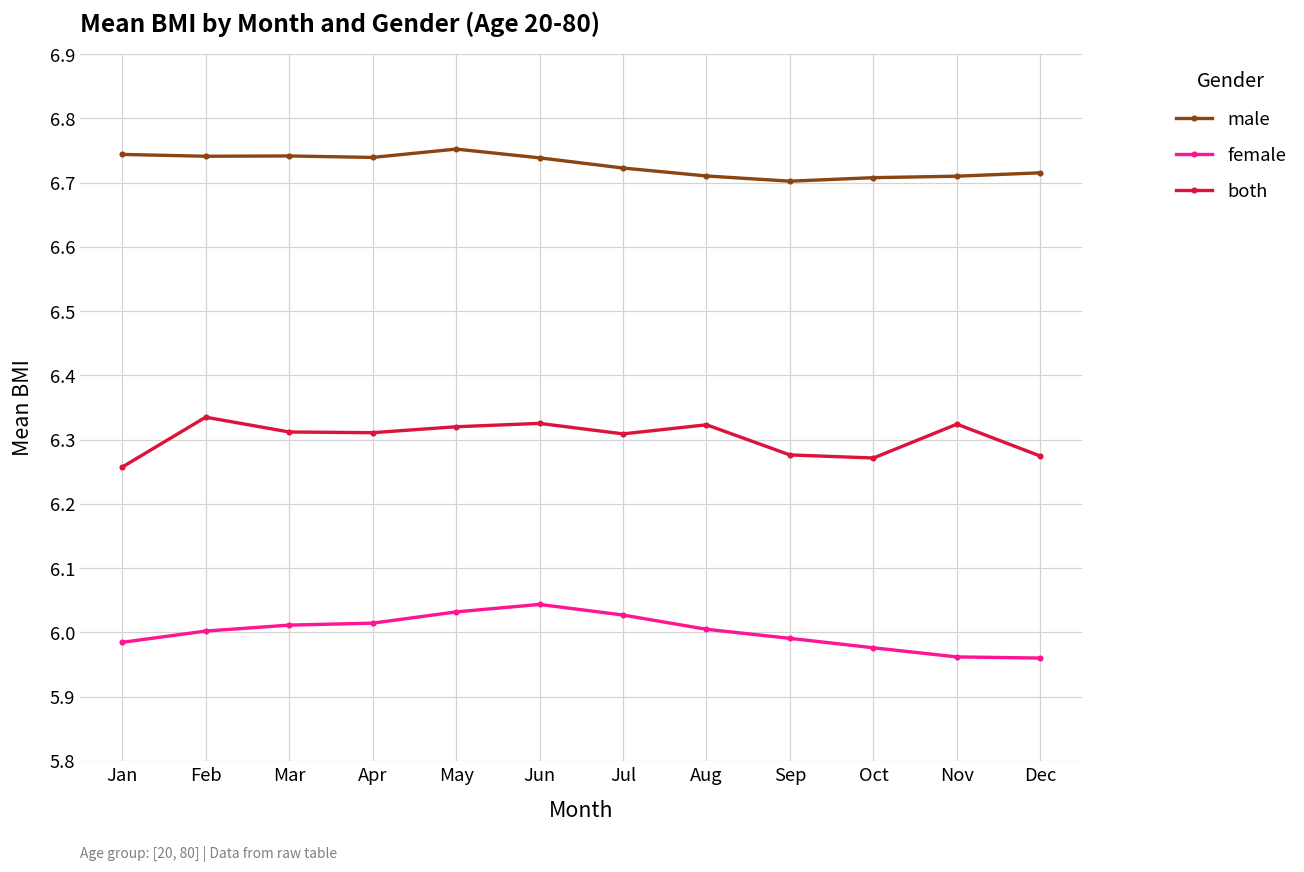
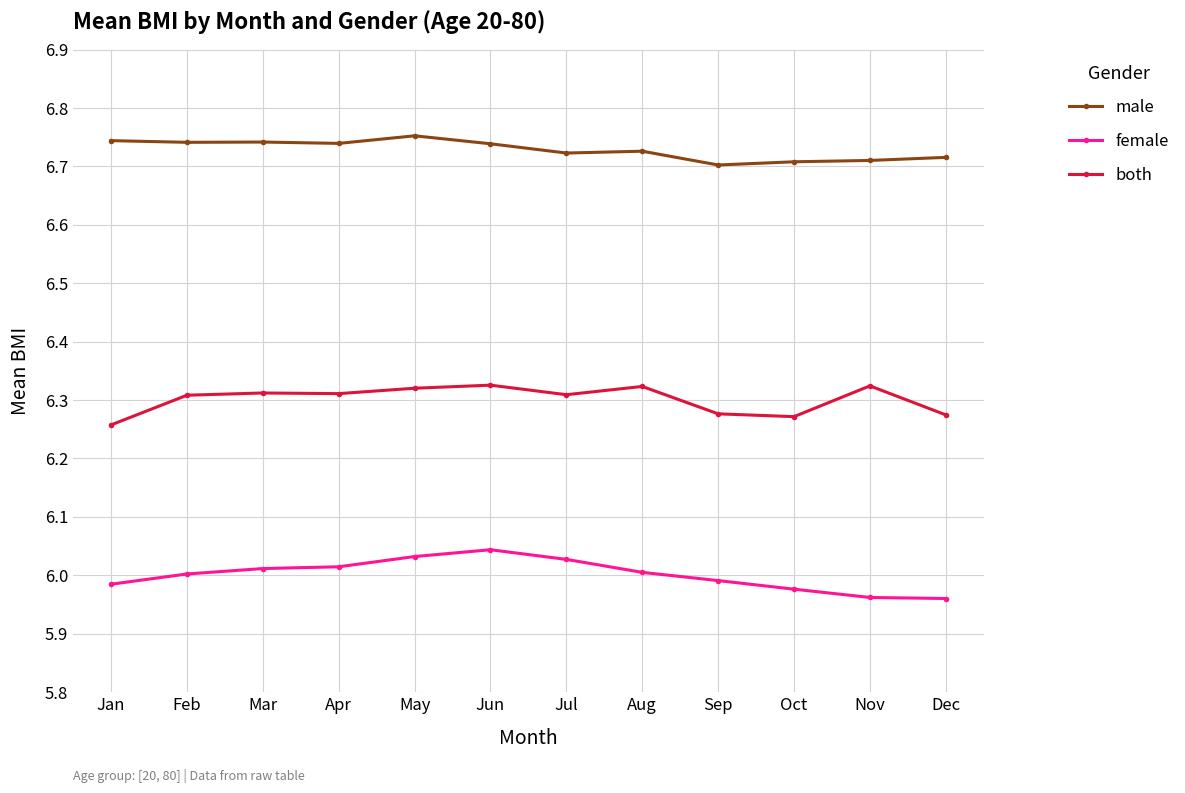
  {
    "male": {
      "Jan": 6.74,
      "Feb": 6.74,
      "Mar": 6.74,
      "Apr": 6.74,
      "May": 6.75,
      "Jun": 6.74,
      "Jul": 6.72,
-     "Aug": 6.71,
+     "Aug": 6.73,
      "Sep": 6.70,
      "Oct": 6.71,
      "Nov": 6.71,
      "Dec": 6.72
    },
    "female": {
      "Jan": 5.98,
      "Feb": 6.00,
      "Mar": 6.01,
      "Apr": 6.01,
      "May": 6.03,
      "Jun": 6.04,
      "Jul": 6.03,
      "Aug": 6.00,
      "Sep": 5.99,
      "Oct": 5.98,
      "Nov": 5.96,
      "Dec": 5.96
    },
    "both": {
      "Jan": 6.26,
-     "Feb": 6.33,
+     "Feb": 6.31,
      "Mar": 6.31,
      "Apr": 6.31,
      "May": 6.32,
      "Jun": 6.33,
      "Jul": 6.31,
      "Aug": 6.32,
      "Sep": 6.28,
      "Oct": 6.27,
      "Nov": 6.32,
      "Dec": 6.27
    }
  }
